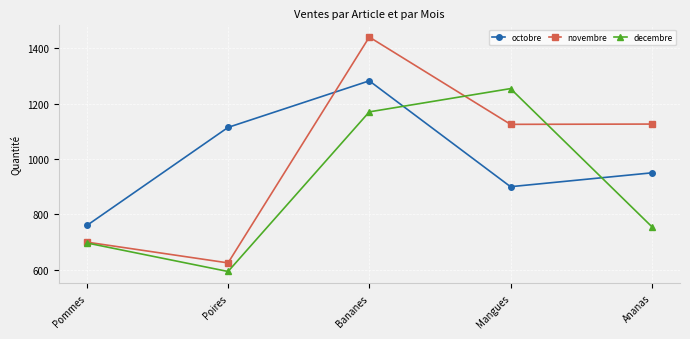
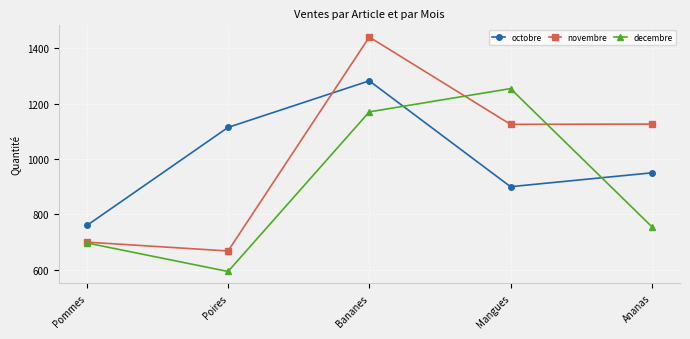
  {
    "octobre": {
      "Pommes": 760,
      "Poires": 1110,
      "Bananes": 1280,
      "Mangues": 900,
      "Ananas": 950
    },
    "novembre": {
-     "Poires": 630,
+     "Poires": 670,
      "Bananes": 1440,
      "Mangues": 1130,
      "Ananas": 1130
    },
    "decembre": {
      "Poires": 590,
      "Bananes": 1170,
      "Mangues": 1250,
      "Ananas": 760
    }
  }
